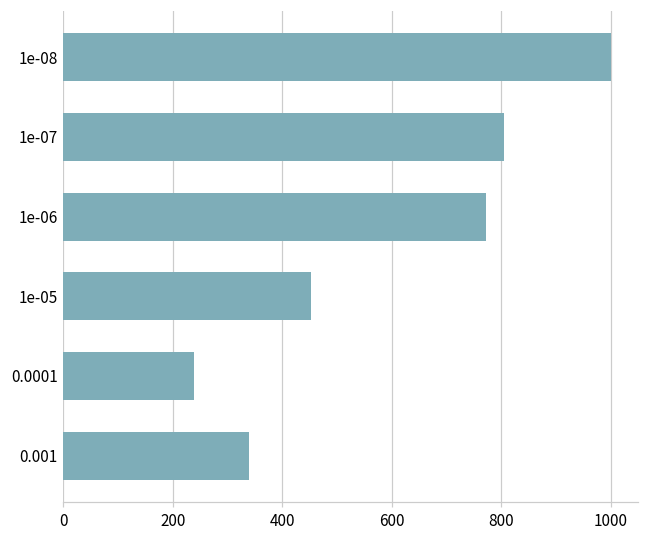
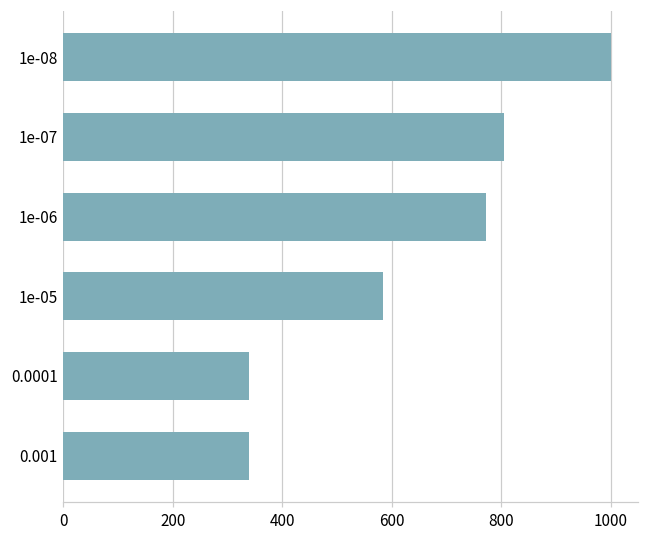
  {
    "1e-08": 1000,
    "1e-07": 810,
    "1e-06": 770,
-   "1e-05": 450,
-   "0.0001": 240,
+   "1e-05": 580,
+   "0.0001": 340,
    "0.001": 340
  }
